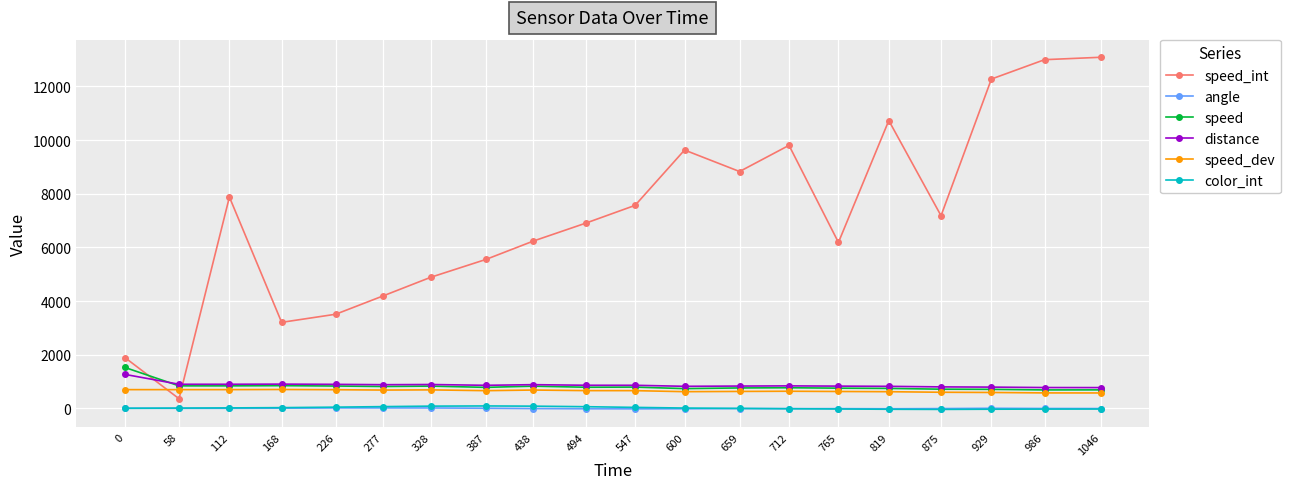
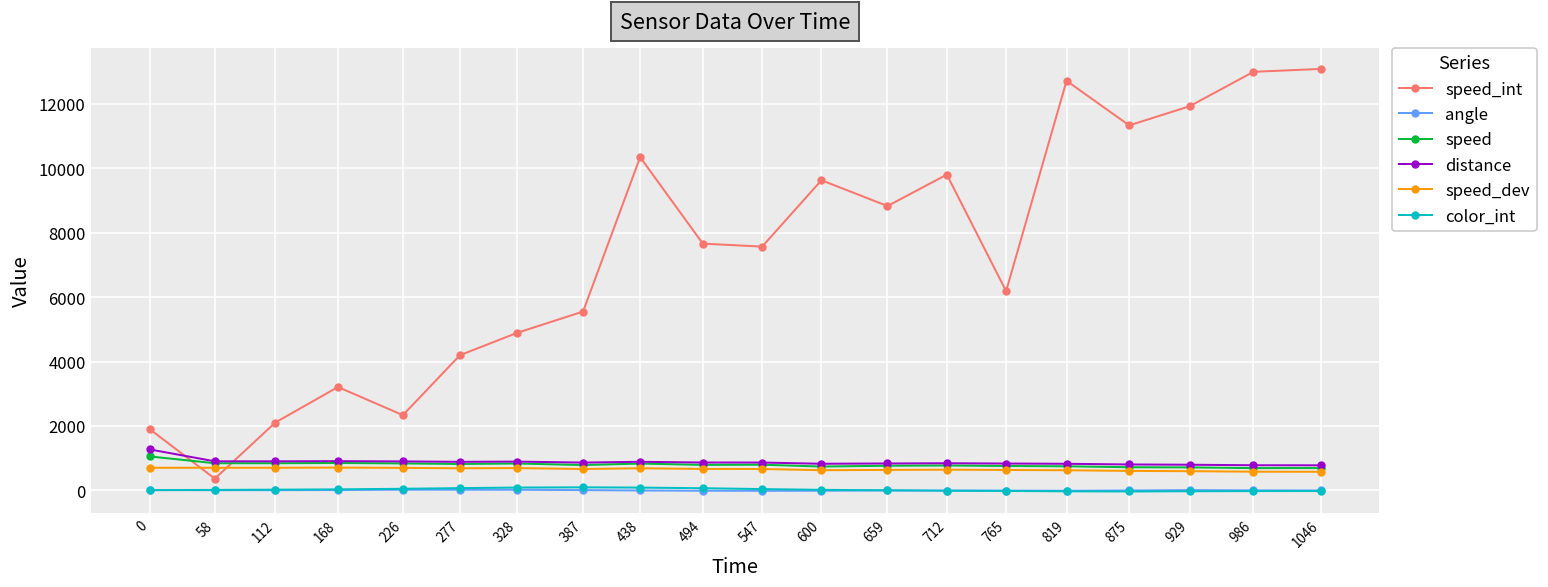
  {
    "speed_int": {
      "0": 1900,
      "58": 400,
-     "112": 7900,
+     "112": 2100,
      "168": 3200,
-     "226": 3500,
+     "226": 2300,
      "277": 4200,
      "328": 4900,
      "387": 5600,
-     "438": 6200,
-     "494": 6900,
+     "438": 10300,
+     "494": 7700,
      "547": 7600,
      "600": 9600,
      "659": 8800,
      "712": 9800,
      "765": 6200,
-     "819": 10700,
-     "875": 7200,
-     "929": 12300,
+     "819": 12700,
+     "875": 11300,
+     "929": 11900,
      "986": 13000,
      "1046": 13100
    },
    "speed": {
-     "0": 1500
+     "0": 1100
    },
    "distance": {
      "0": 1300
    },
    "speed_dev": {
      "0": 700,
      "58": 700,
      "112": 700,
      "168": 700,
      "226": 700,
      "277": 700,
      "328": 700,
      "387": 700,
      "438": 700,
      "494": 700,
      "547": 700,
      "600": 600,
      "659": 600,
      "712": 600,
      "765": 600,
      "819": 600,
      "875": 600,
      "929": 600,
      "986": 600,
      "1046": 600
    }
  }
